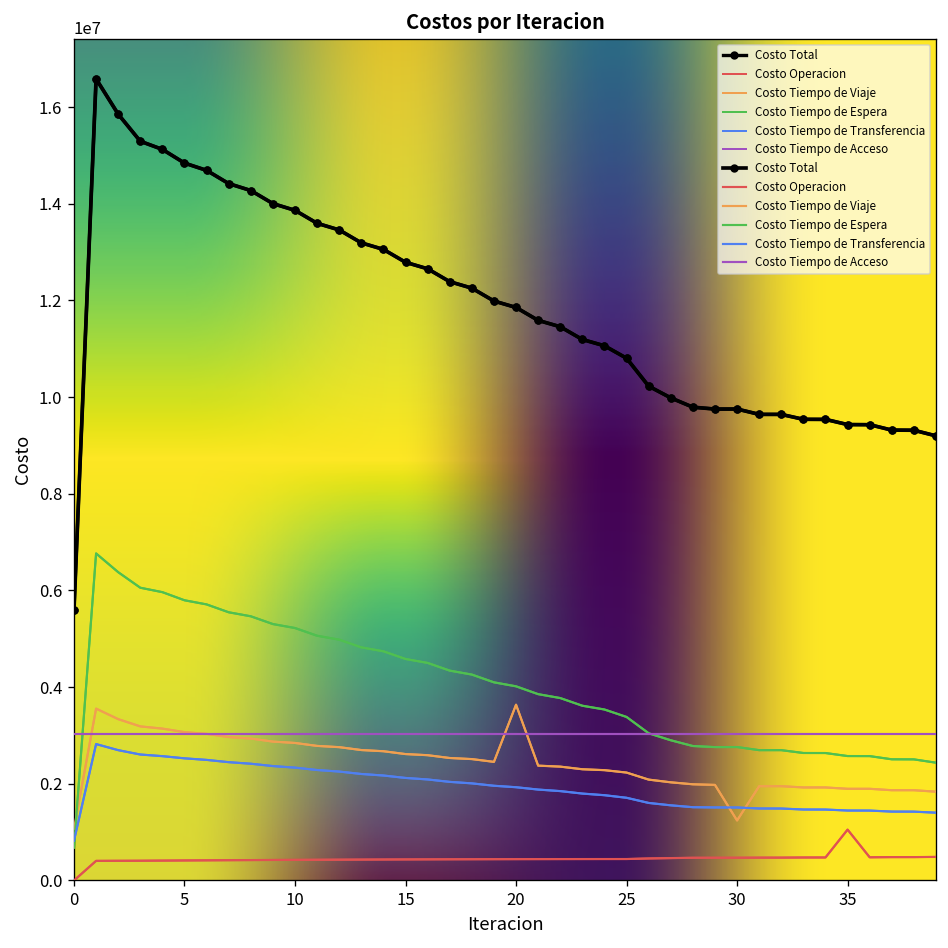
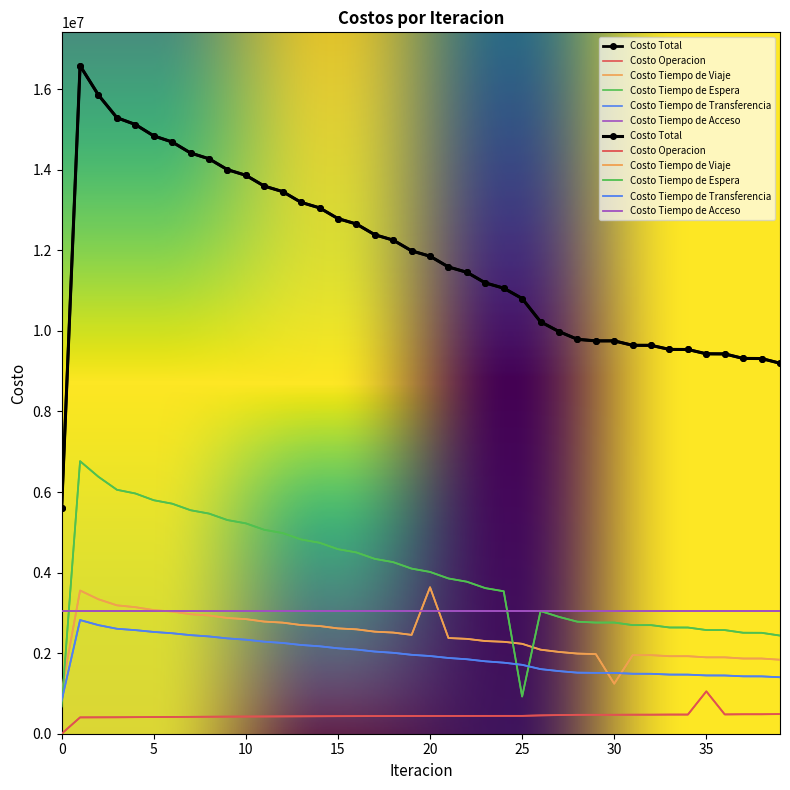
  {
    "Costo Total": {
      "0": 5600000,
      "5": 14800000,
      "10": 13900000,
      "15": 12800000,
      "20": 11900000,
      "25": 10800000,
      "30": 9800000,
      "35": 9400000
    },
    "Costo Operacion": {
      "0": 0,
      "5": 400000,
      "10": 400000,
      "15": 400000,
      "20": 400000,
      "25": 400000,
      "30": 500000,
      "35": 1100000
    },
    "Costo Tiempo de Viaje": {
      "0": 1100000,
      "10": 2800000,
      "15": 2600000,
      "20": 3600000,
      "25": 2200000,
      "30": 1200000,
      "35": 1900000
    },
    "Costo Tiempo de Espera": {
      "0": 700000,
      "5": 5800000,
      "10": 5200000,
      "15": 4600000,
      "20": 4000000,
-     "25": 3400000,
+     "25": 900000,
      "30": 2800000,
      "35": 2600000
    },
    "Costo Tiempo de Transferencia": {
      "0": 800000,
      "5": 2500000,
      "10": 2300000,
      "15": 2100000,
      "20": 1900000,
      "25": 1700000,
      "30": 1500000,
      "35": 1400000
    },
    "Costo Tiempo de Acceso": {
      "0": 3000000,
      "10": 3000000,
      "15": 3000000,
      "20": 3000000,
      "25": 3000000,
      "30": 3000000,
      "35": 3000000
    }
  }
